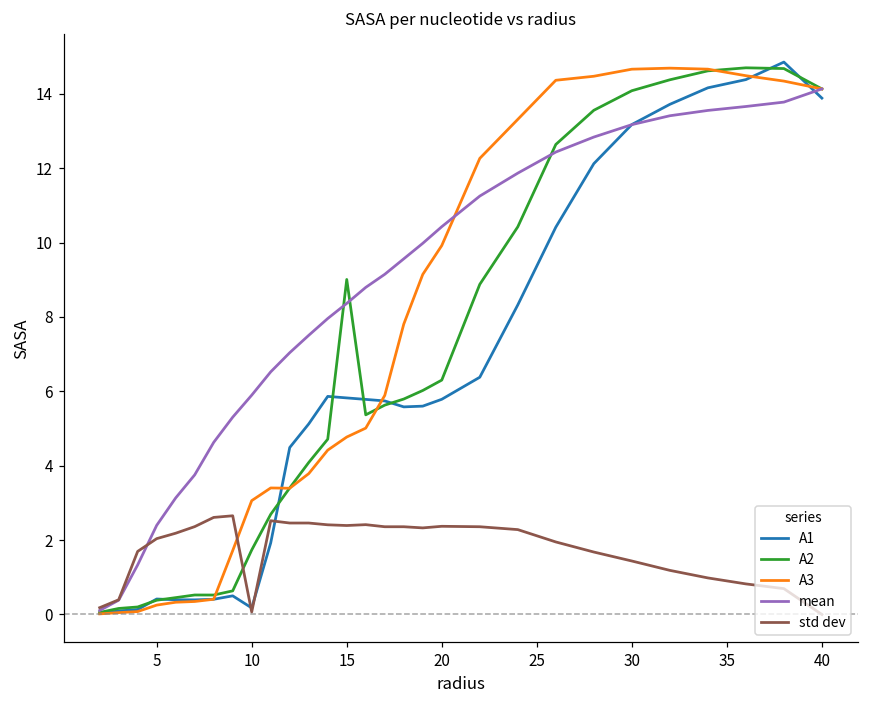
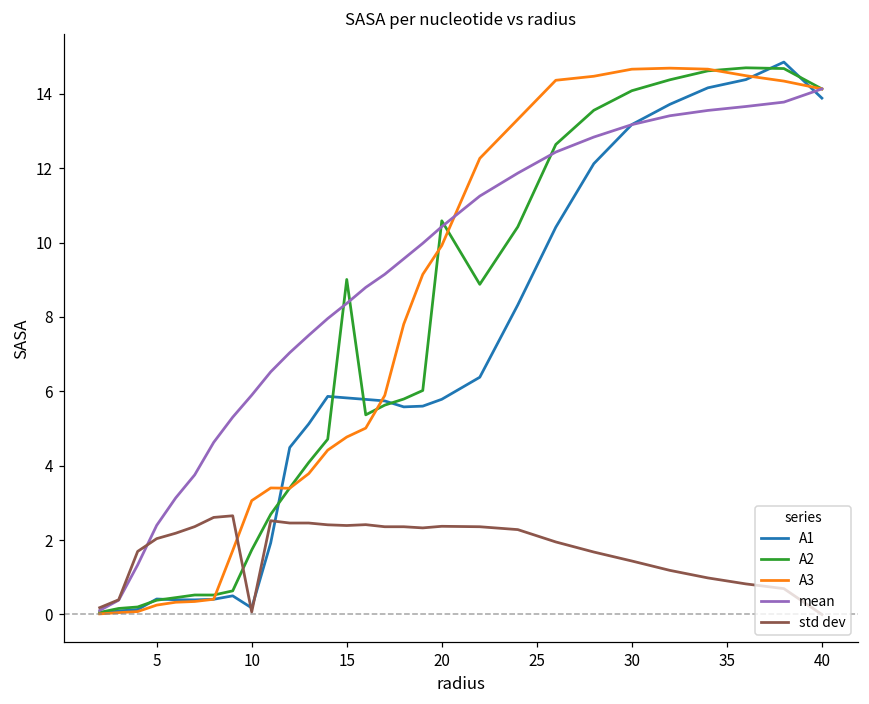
  {
    "A1": {
      "10": 0.2,
      "15": 5.8,
      "20": 5.8,
      "40": 13.9
    },
    "A2": {
      "10": 1.7,
      "15": 9.0,
-     "20": 6.3,
+     "20": 10.6,
      "30": 14.1
    },
    "A3": {
      "5": 0.3,
      "10": 3.1,
      "15": 4.8,
      "20": 9.9,
      "30": 14.7
    },
    "mean": {
      "5": 2.4,
      "10": 5.9,
      "15": 8.4,
      "20": 10.4
    },
    "std dev": {
      "5": 2.0,
      "10": 0.1,
      "15": 2.4,
      "20": 2.4,
      "30": 1.4
    }
  }
